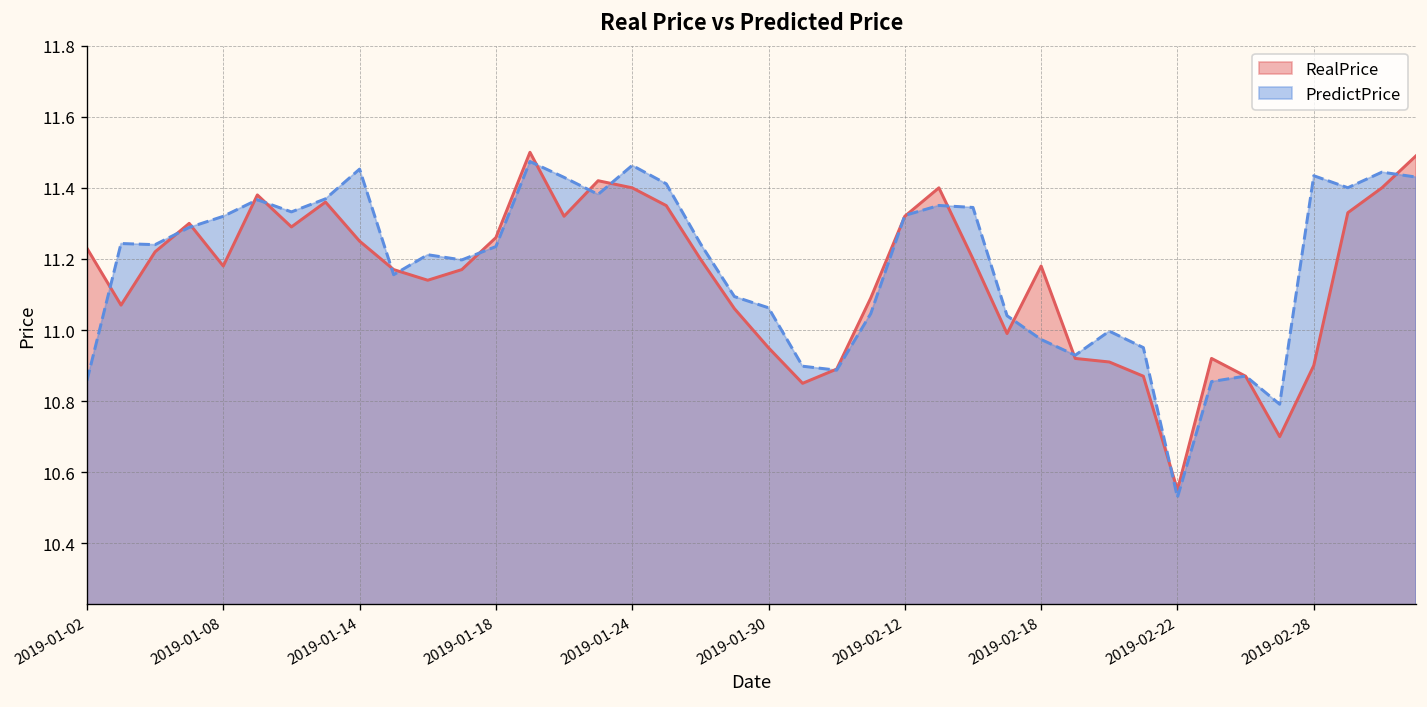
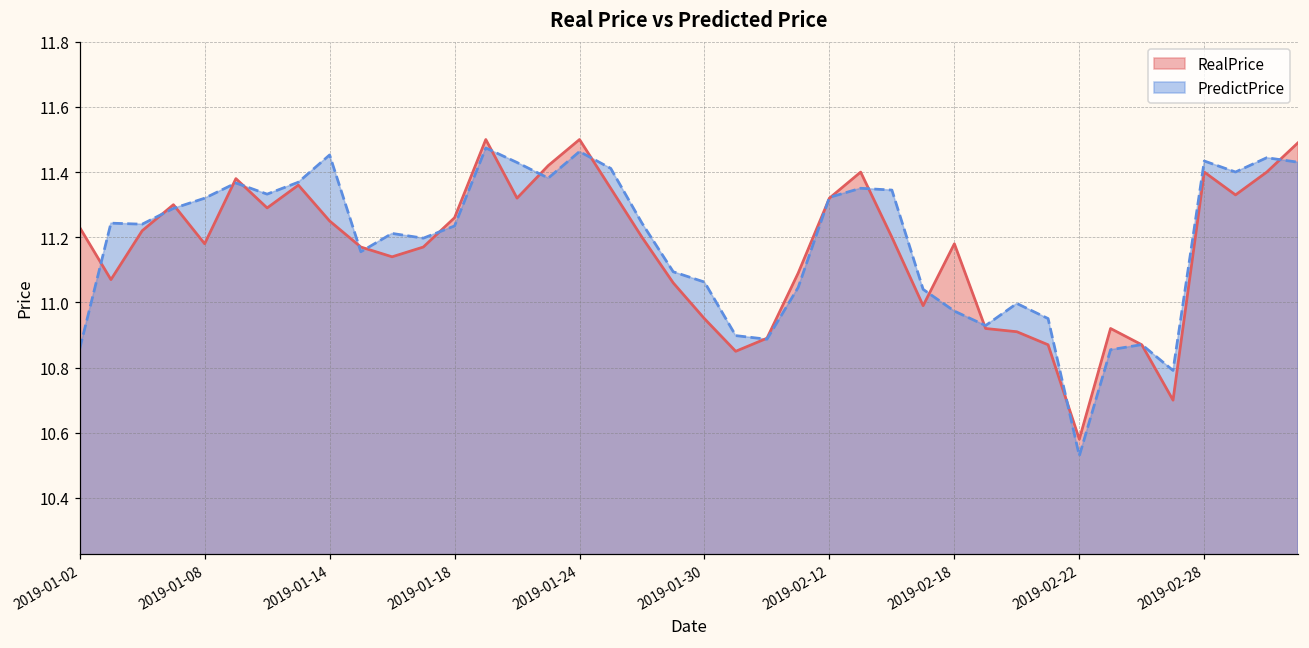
  {
    "RealPrice": {
      "2019-01-02": 11.23,
      "2019-01-08": 11.18,
      "2019-01-14": 11.25,
      "2019-01-18": 11.26,
-     "2019-01-24": 11.4,
+     "2019-01-24": 11.5,
      "2019-01-30": 10.95,
      "2019-02-18": 11.18,
-     "2019-02-22": 10.55,
-     "2019-02-28": 10.9
+     "2019-02-22": 10.58,
+     "2019-02-28": 11.4
    },
    "PredictPrice": {
      "2019-01-02": 10.86,
      "2019-01-08": 11.32,
      "2019-01-14": 11.45,
      "2019-01-18": 11.23,
      "2019-01-24": 11.46,
      "2019-01-30": 11.06,
      "2019-02-18": 10.97,
      "2019-02-22": 10.53,
      "2019-02-28": 11.43
    }
  }
